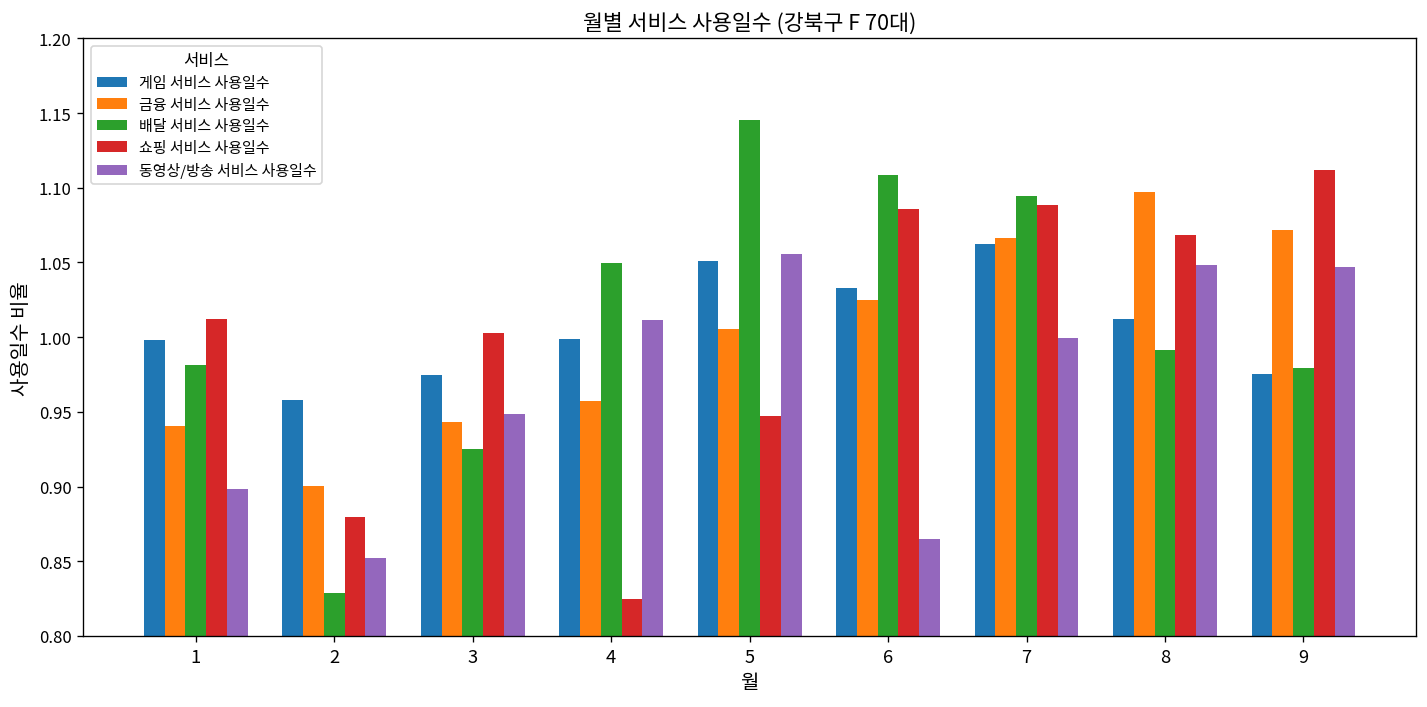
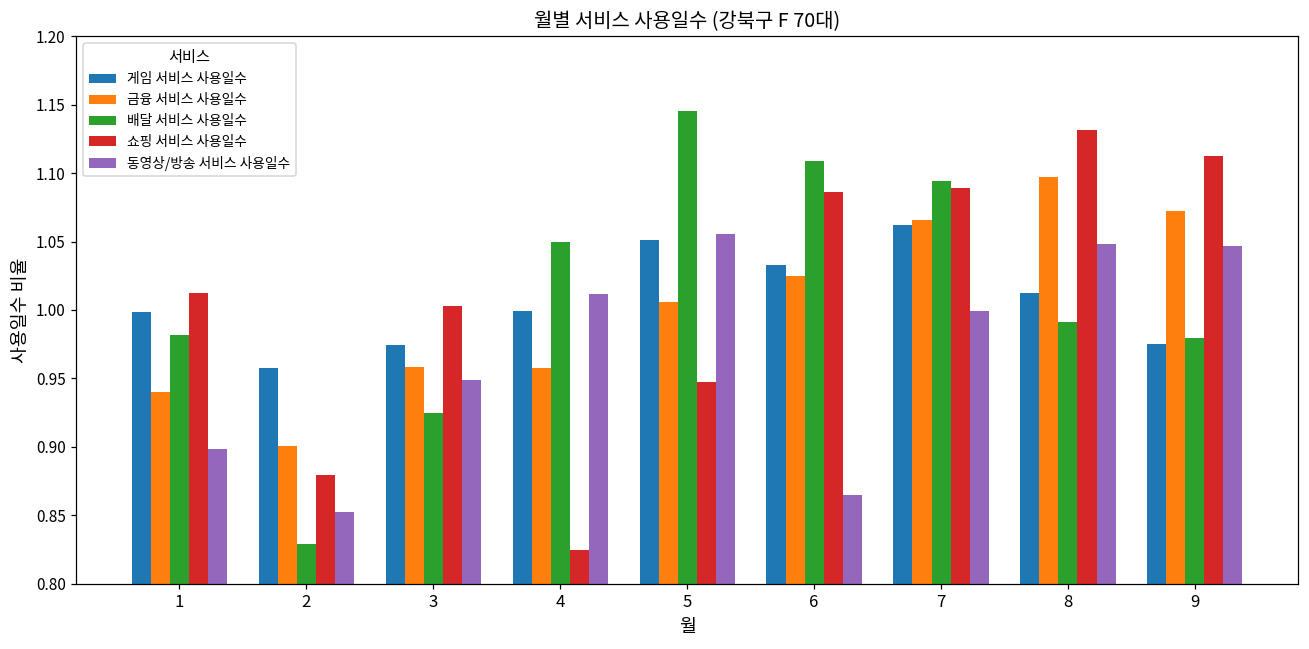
  {
    "게임 서비스 사용일수": {
      "1": 0.998,
      "2": 0.958,
      "3": 0.975,
      "4": 0.999,
      "5": 1.051,
      "6": 1.033,
      "7": 1.062,
      "8": 1.012,
      "9": 0.975
    },
    "금융 서비스 사용일수": {
      "1": 0.940,
      "2": 0.901,
-     "3": 0.943,
+     "3": 0.958,
      "4": 0.957,
      "5": 1.006,
      "6": 1.025,
      "7": 1.066,
      "8": 1.097,
      "9": 1.072
    },
    "배달 서비스 사용일수": {
      "1": 0.981,
      "2": 0.829,
      "3": 0.925,
      "4": 1.049,
      "5": 1.145,
      "6": 1.109,
      "7": 1.094,
      "8": 0.991,
      "9": 0.979
    },
    "쇼핑 서비스 사용일수": {
      "1": 1.012,
      "2": 0.879,
      "3": 1.003,
      "4": 0.825,
      "5": 0.947,
      "6": 1.086,
      "7": 1.089,
-     "8": 1.068,
+     "8": 1.132,
      "9": 1.112
    },
    "동영상/방송 서비스 사용일수": {
      "1": 0.898,
      "2": 0.852,
      "3": 0.949,
      "4": 1.012,
      "5": 1.055,
      "6": 0.865,
      "7": 1.000,
      "8": 1.048,
      "9": 1.047
    }
  }
